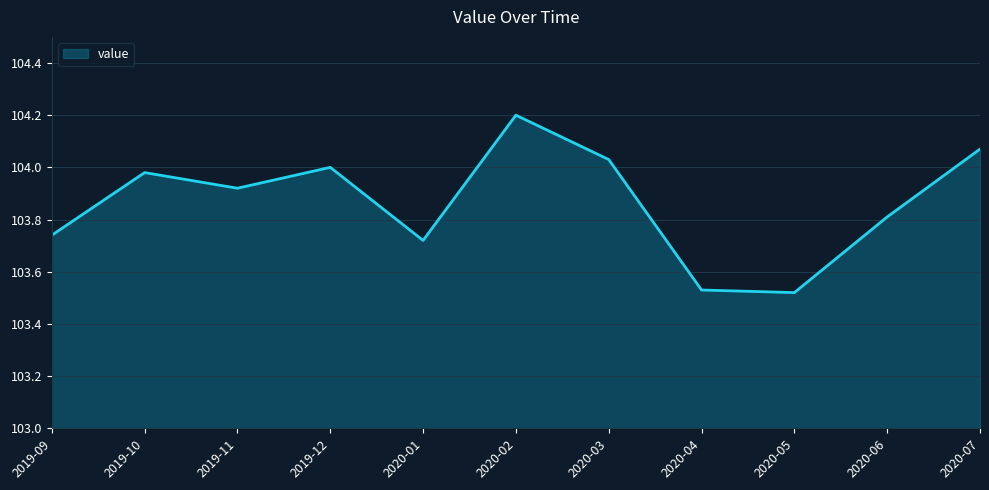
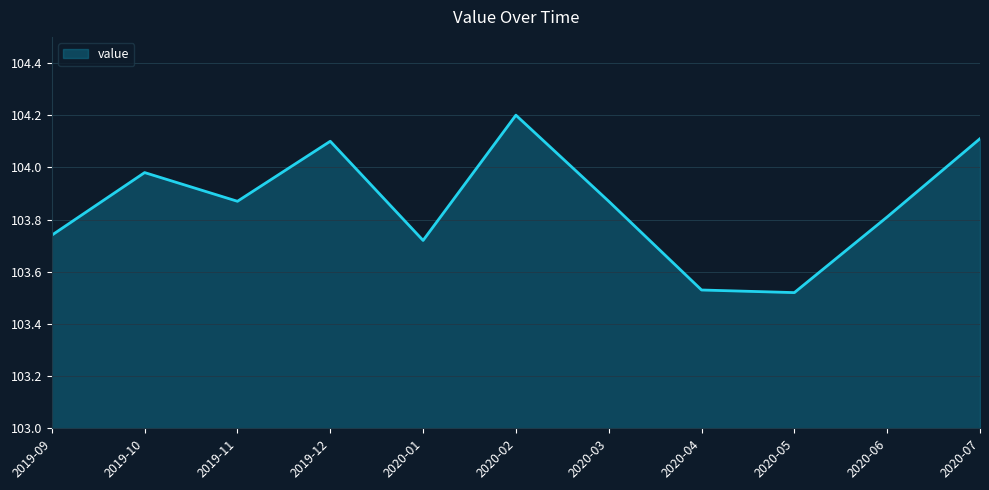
  {
    "2019-09": 103.74,
    "2019-10": 103.98,
-   "2019-11": 103.92,
-   "2019-12": 104.0,
+   "2019-11": 103.87,
+   "2019-12": 104.1,
    "2020-01": 103.72,
    "2020-02": 104.20,
-   "2020-03": 104.03,
+   "2020-03": 103.87,
    "2020-04": 103.53,
    "2020-05": 103.52,
    "2020-06": 103.81,
-   "2020-07": 104.07
+   "2020-07": 104.11
  }
